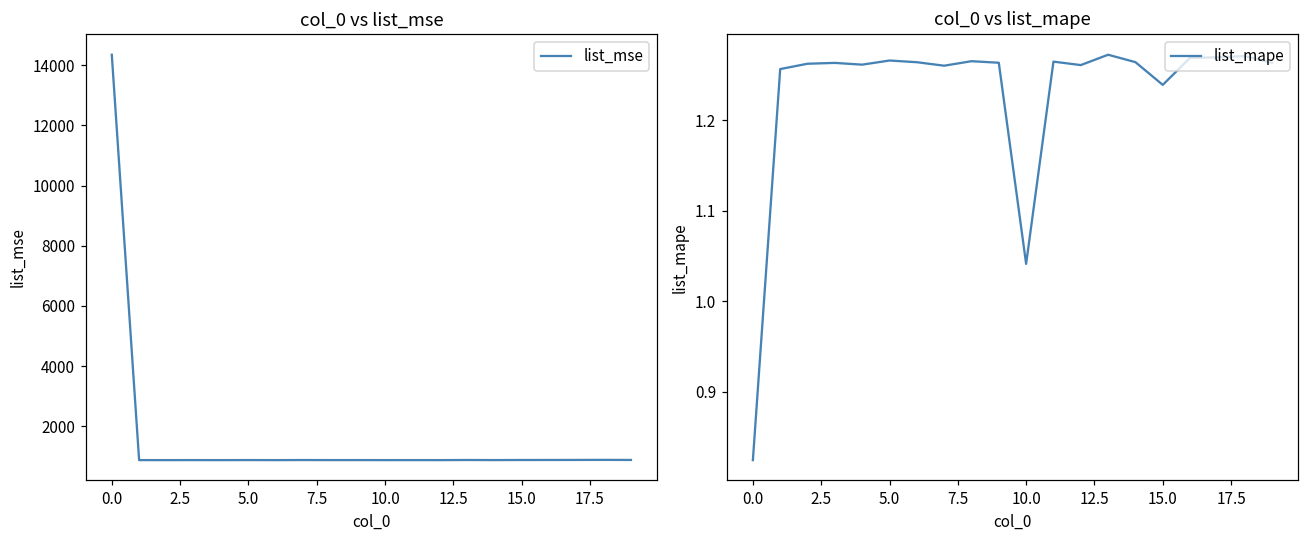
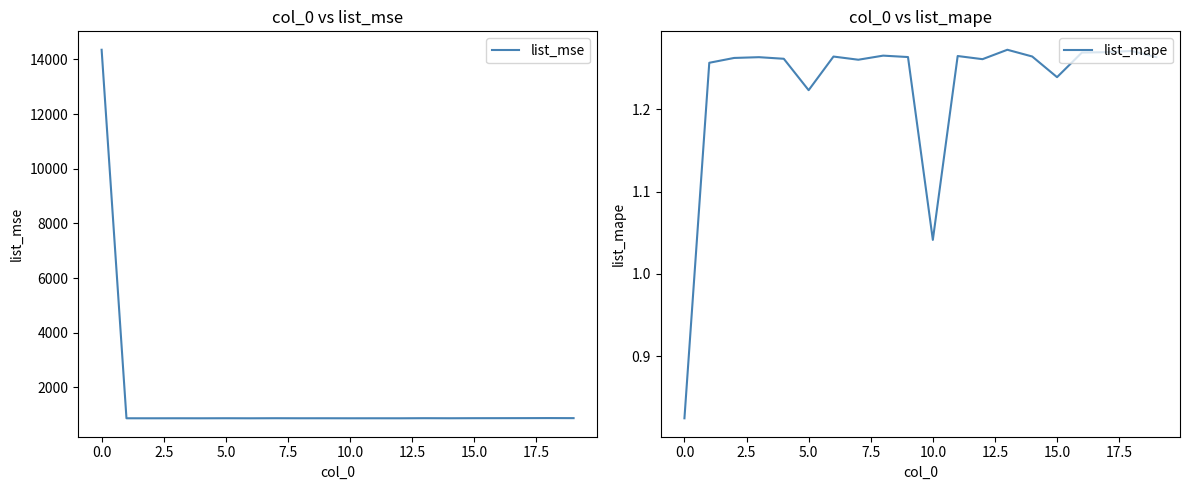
  {
    "col_0 vs list_mse": {
      "0.0": 14400,
      "5.0": 900,
      "10.0": 900,
      "15.0": 900
    },
    "col_0 vs list_mape": {
      "0.0": 0.82,
-     "5.0": 1.27,
+     "5.0": 1.22,
      "10.0": 1.04,
      "15.0": 1.24
    }
  }
